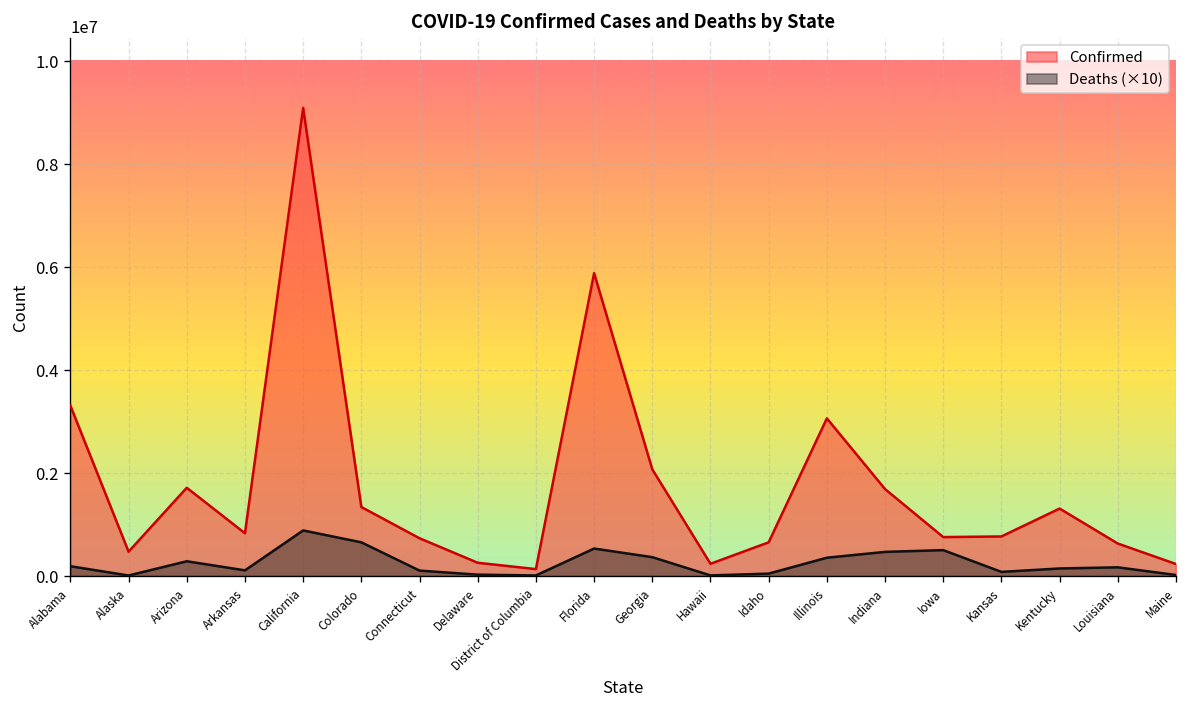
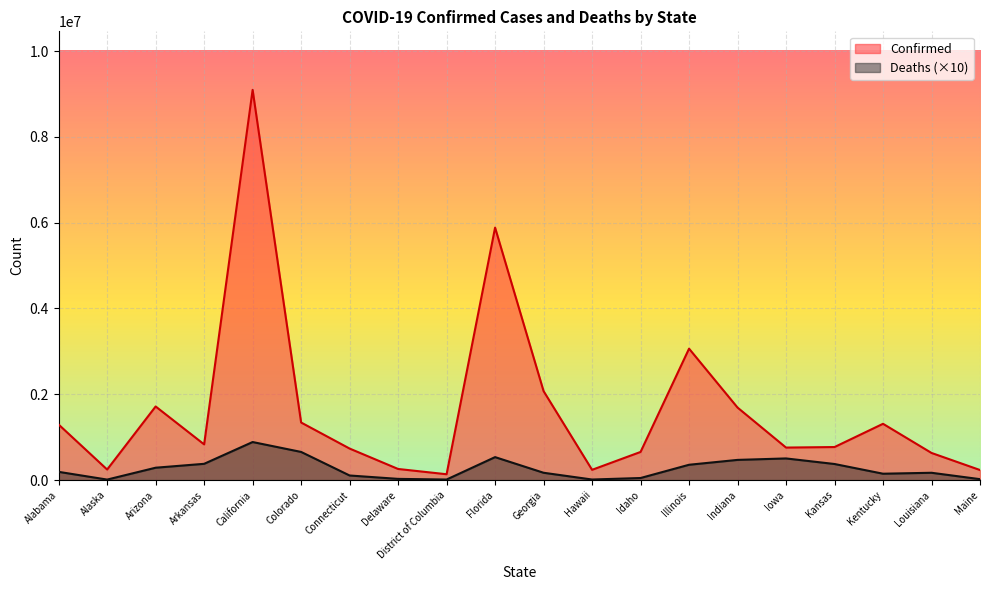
  {
    "Confirmed": {
-     "Alabama": 3300000,
-     "Alaska": 500000,
+     "Alabama": 1300000,
+     "Alaska": 200000,
      "Arizona": 1700000,
      "Arkansas": 800000,
      "California": 9100000,
      "Colorado": 1300000,
      "Connecticut": 700000,
      "Delaware": 300000,
      "District of Columbia": 100000,
      "Florida": 5900000,
      "Georgia": 2100000,
      "Hawaii": 200000,
      "Idaho": 700000,
      "Illinois": 3100000,
      "Indiana": 1700000,
      "Iowa": 800000,
      "Kansas": 800000,
      "Kentucky": 1300000,
      "Louisiana": 600000,
      "Maine": 200000
    },
    "Deaths (×10)": {
      "Alabama": 200000,
      "Alaska": 0,
      "Arizona": 300000,
-     "Arkansas": 100000,
+     "Arkansas": 400000,
      "California": 900000,
      "Colorado": 700000,
      "Connecticut": 100000,
      "Delaware": 0,
      "District of Columbia": 0,
      "Florida": 500000,
-     "Georgia": 400000,
+     "Georgia": 200000,
      "Hawaii": 0,
      "Idaho": 0,
      "Illinois": 400000,
      "Indiana": 500000,
      "Iowa": 500000,
-     "Kansas": 100000,
+     "Kansas": 400000,
      "Kentucky": 100000,
      "Louisiana": 200000,
      "Maine": 0
    }
  }
